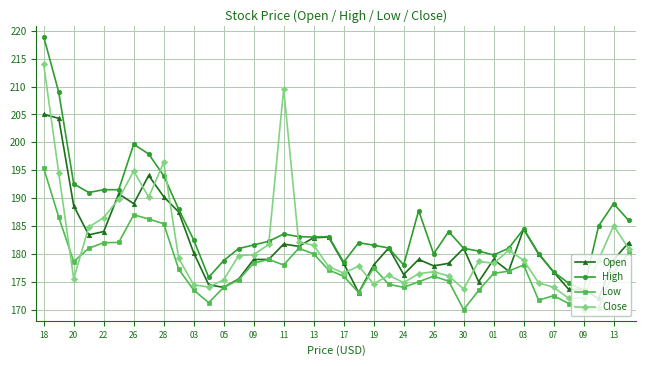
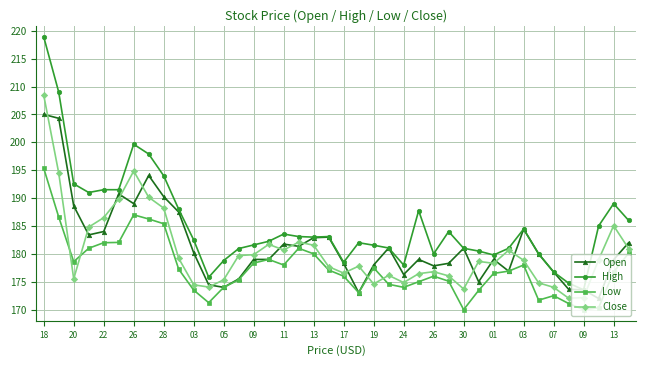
  {
    "Close": {
-     "18": 214,
+     "18": 208,
      "20": 176,
      "22": 186,
-     "28": 196,
+     "28": 188,
      "05": 175,
-     "11": 210,
+     "11": 181,
      "17": 177,
      "19": 175,
      "24": 175,
      "30": 174,
      "01": 178,
      "07": 174
    }
  }
